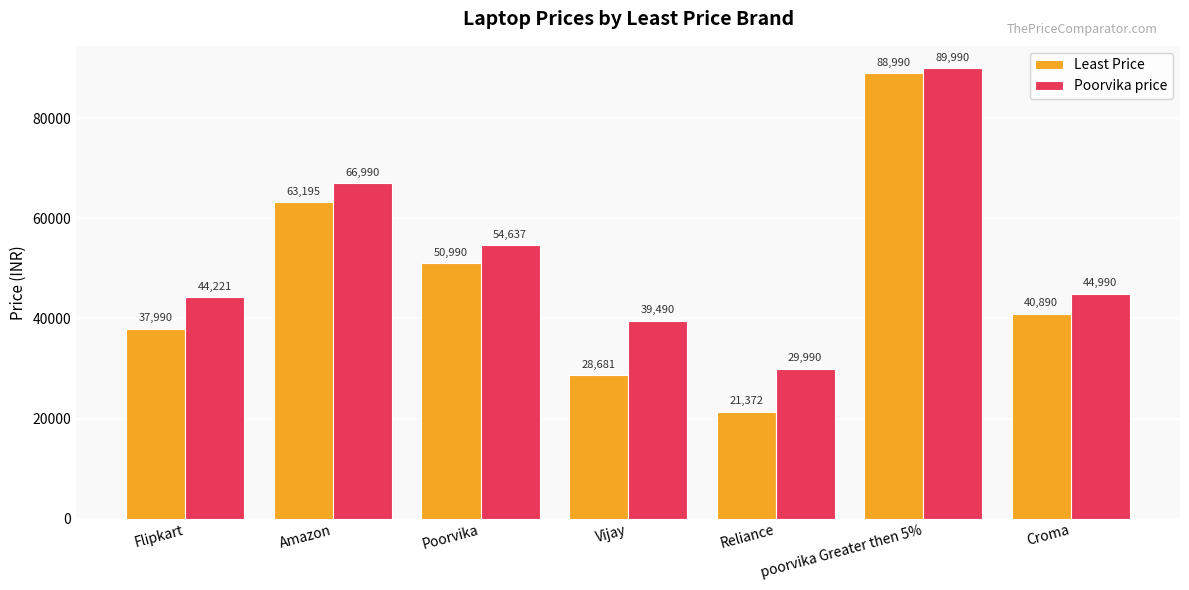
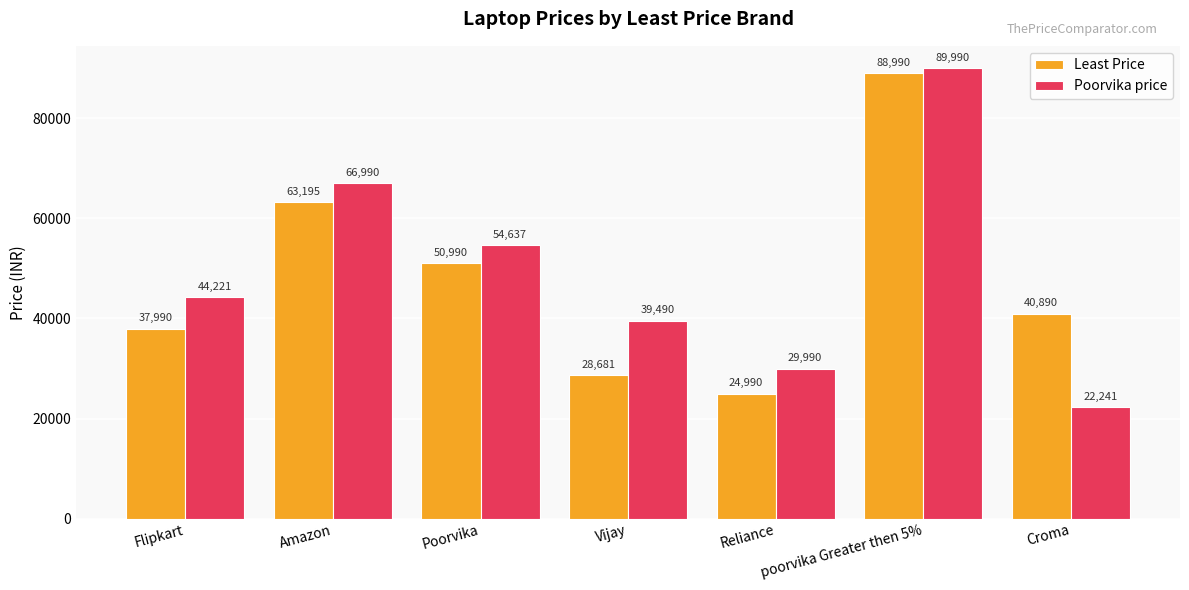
  {
    "Least Price": {
      "Flipkart": "37,990",
      "Amazon": "63,195",
      "Poorvika": "50,990",
      "Vijay": "28,681",
-     "Reliance": "21,372",
+     "Reliance": "24,990",
      "poorvika Greater then 5%": "88,990",
      "Croma": "40,890"
    },
    "Poorvika price": {
      "Flipkart": "44,221",
      "Amazon": "66,990",
      "Poorvika": "54,637",
      "Vijay": "39,490",
      "Reliance": "29,990",
      "poorvika Greater then 5%": "89,990",
-     "Croma": "44,990"
+     "Croma": "22,241"
    }
  }
